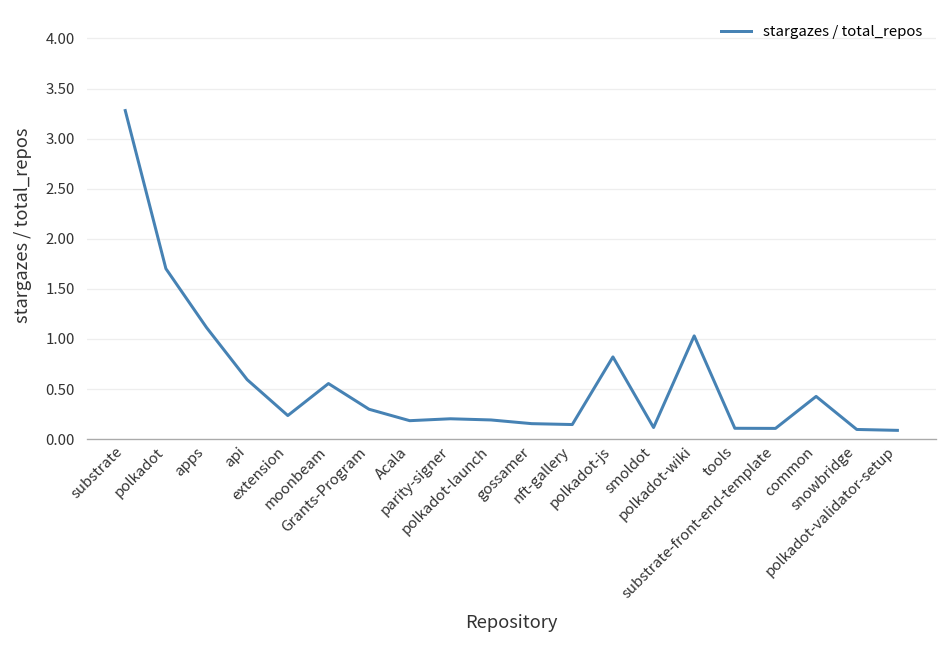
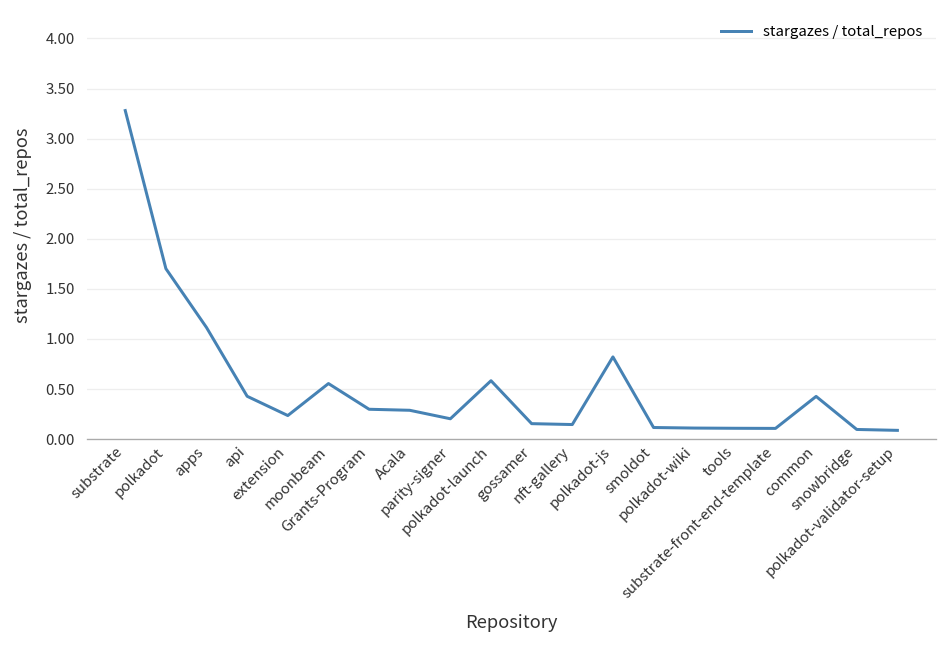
  {
    "substrate": 3.3,
    "polkadot": 1.7,
    "apps": 1.1,
-   "api": 0.6,
+   "api": 0.4,
    "extension": 0.2,
    "moonbeam": 0.6,
    "Grants-Program": 0.3,
-   "Acala": 0.2,
+   "Acala": 0.3,
    "parity-signer": 0.2,
-   "polkadot-launch": 0.2,
+   "polkadot-launch": 0.6,
    "gossamer": 0.2,
    "nft-gallery": 0.1,
    "polkadot-js": 0.8,
    "smoldot": 0.1,
-   "polkadot-wiki": 1.0,
+   "polkadot-wiki": 0.1,
    "tools": 0.1,
    "substrate-front-end-template": 0.1,
    "common": 0.4,
    "snowbridge": 0.1,
    "polkadot-validator-setup": 0.1
  }
